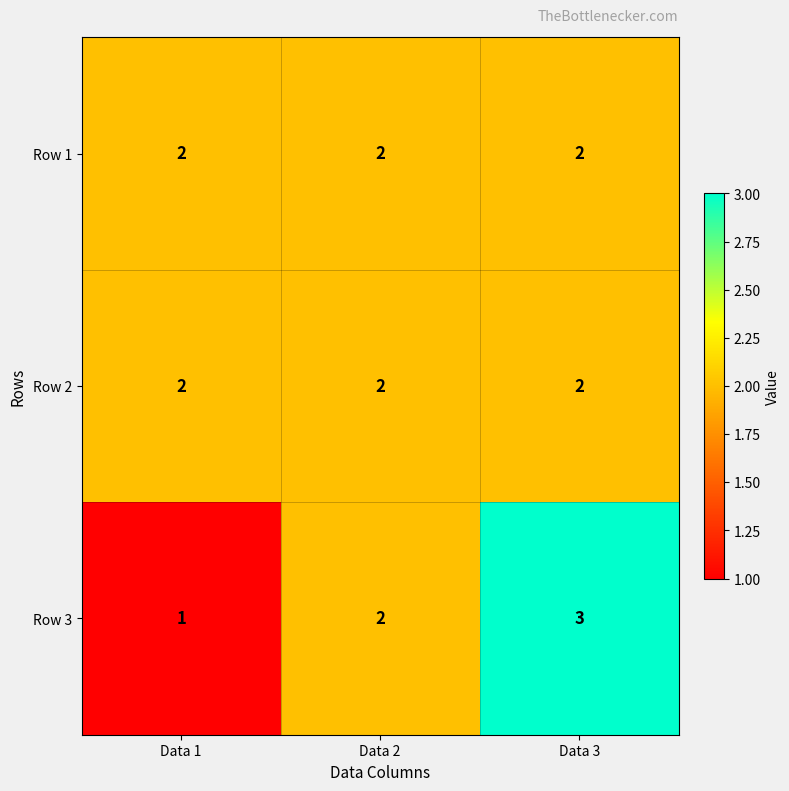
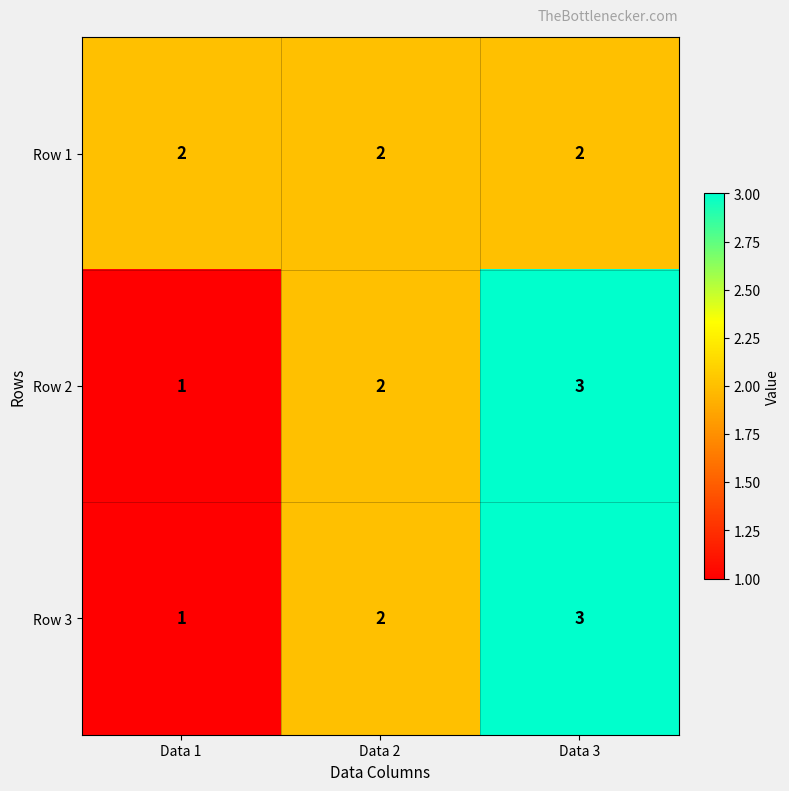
  {
    "Row 1": {
      "Data 1": 2,
      "Data 2": 2,
      "Data 3": 2
    },
    "Row 2": {
-     "Data 1": 2,
+     "Data 1": 1,
      "Data 2": 2,
-     "Data 3": 2
+     "Data 3": 3
    },
    "Row 3": {
      "Data 1": 1,
      "Data 2": 2,
      "Data 3": 3
    }
  }
